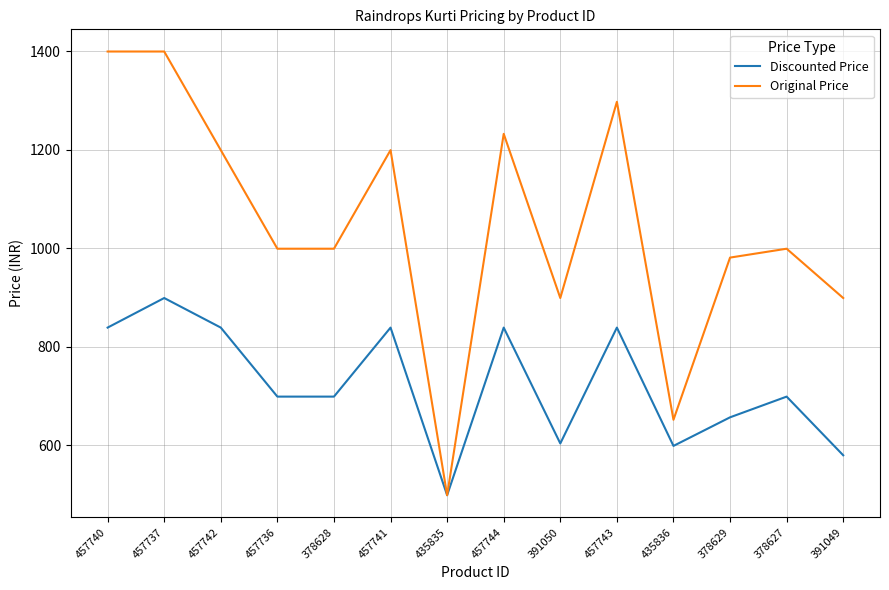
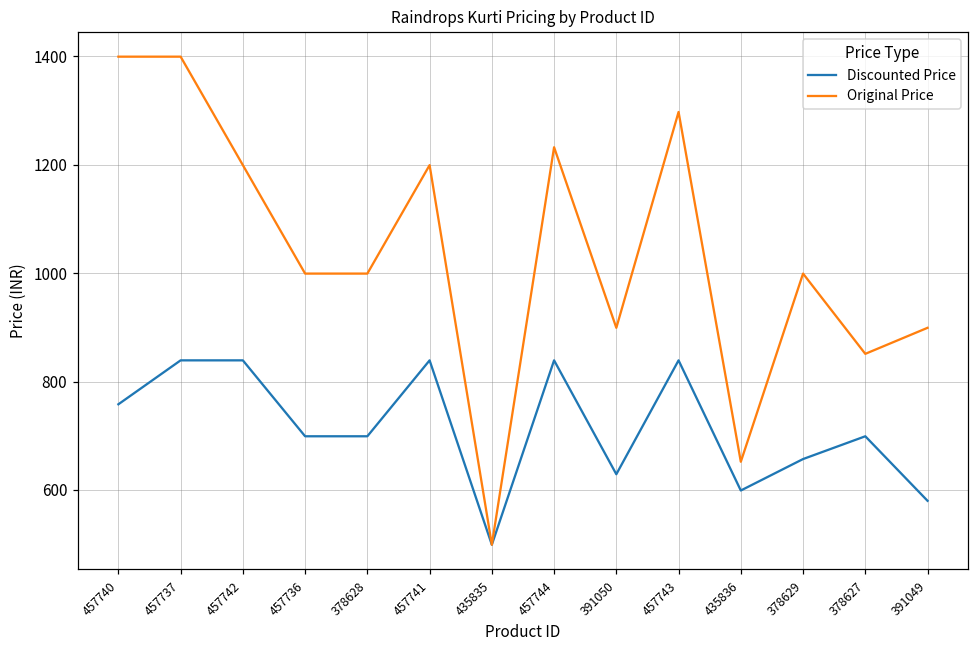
  {
    "Discounted Price": {
-     "457740": 840,
-     "457737": 900,
+     "457740": 760,
+     "457737": 840,
      "457742": 840,
      "457736": 700,
      "378628": 700,
      "457741": 840,
      "457744": 840,
-     "391050": 600,
+     "391050": 630,
      "457743": 840,
      "435836": 600,
      "378629": 660,
      "378627": 700,
      "391049": 580
    },
    "Original Price": {
      "457740": 1400,
      "457737": 1400,
      "457742": 1200,
      "457736": 1000,
      "378628": 1000,
      "457741": 1200,
      "457744": 1230,
      "391050": 900,
      "457743": 1300,
      "435836": 650,
-     "378629": 980,
-     "378627": 1000,
+     "378629": 1000,
+     "378627": 850,
      "391049": 900
    }
  }
